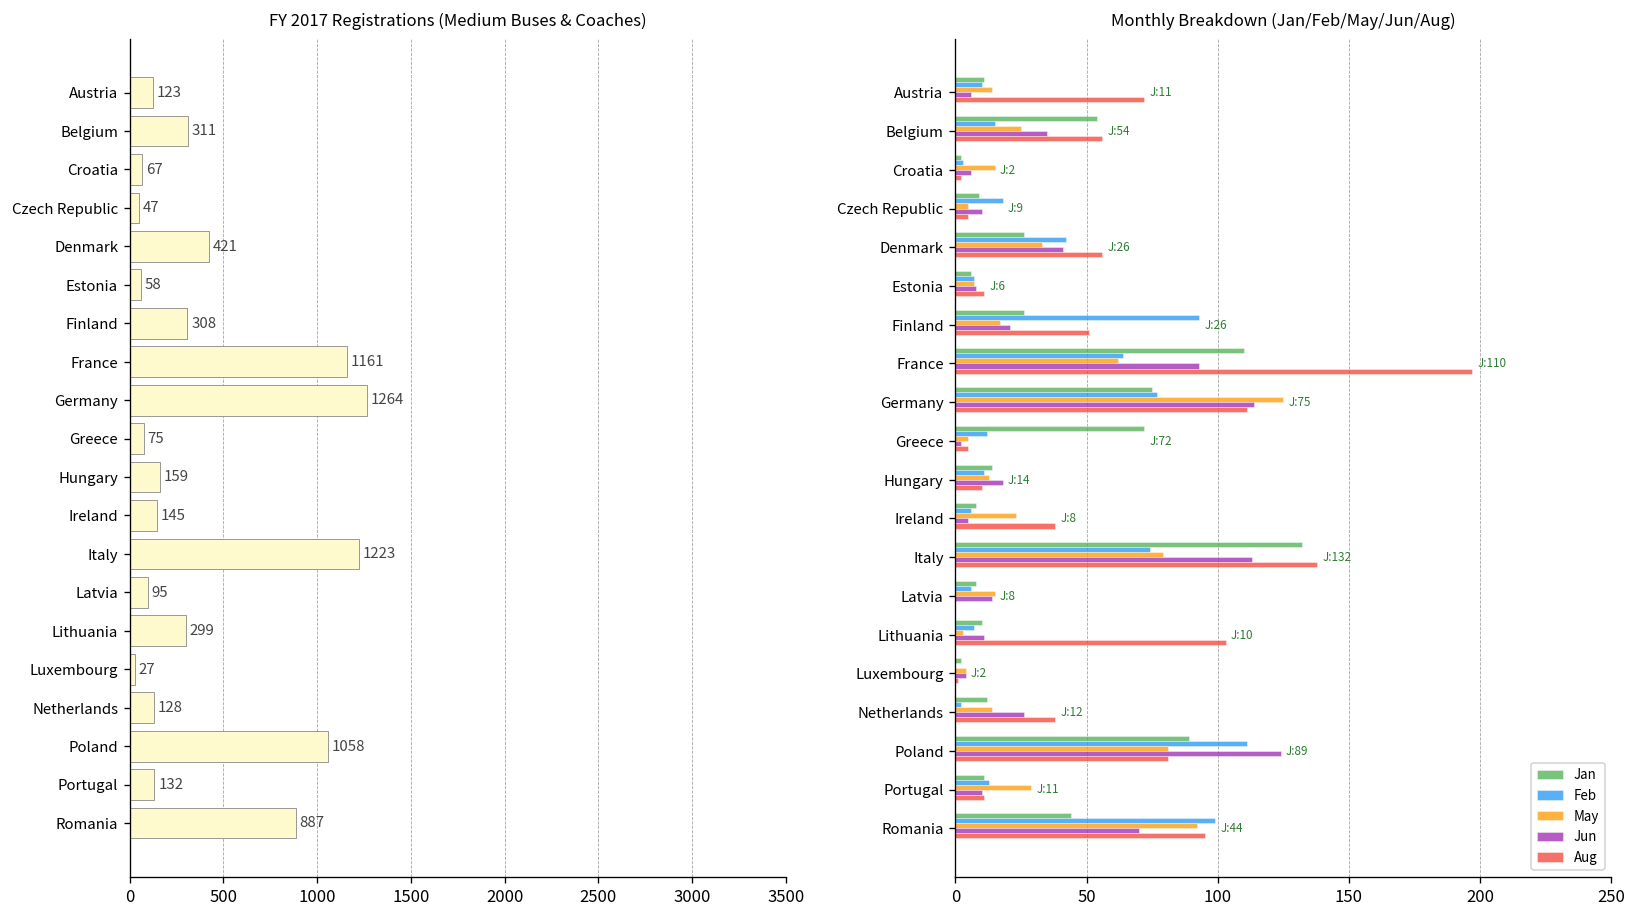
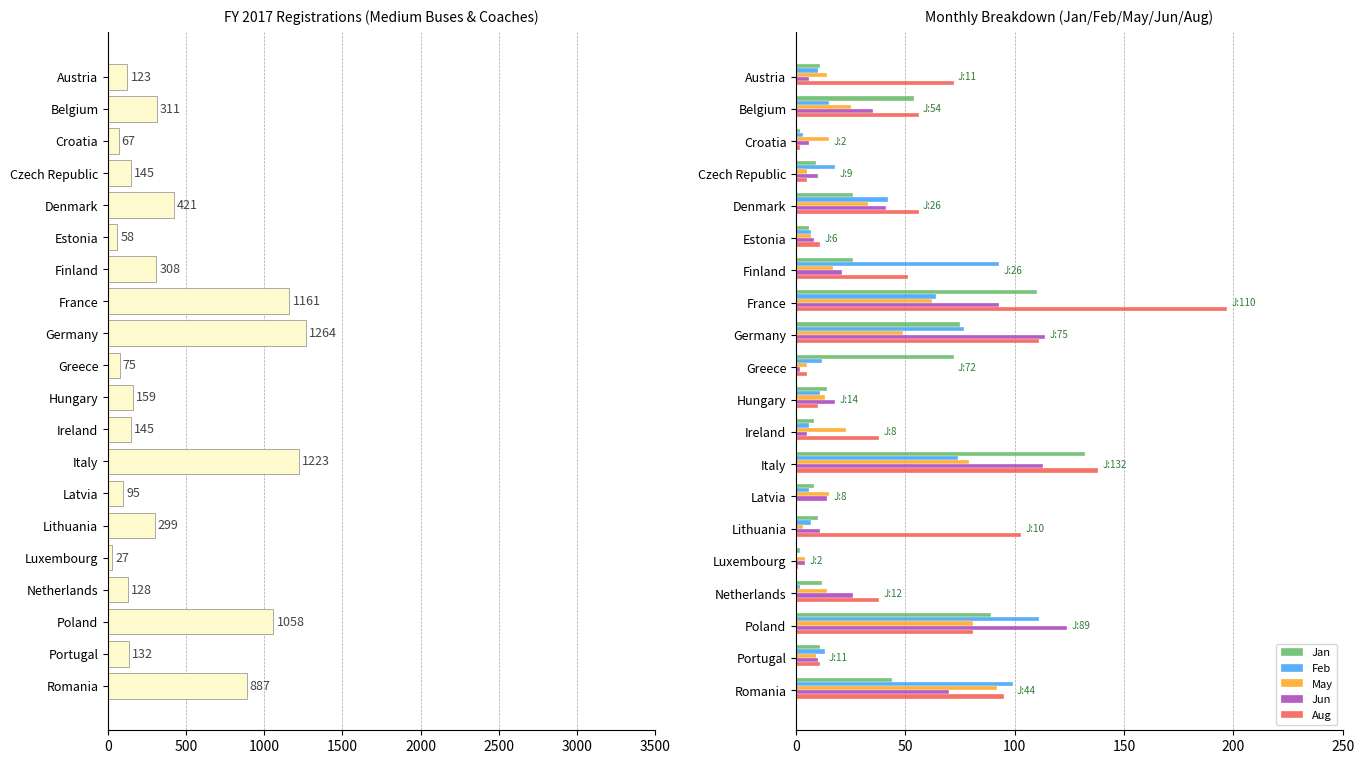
  {
    "FY 2017 Registrations (Medium Buses & Coaches)": {
      "Austria": 123,
      "Belgium": 311,
      "Croatia": 67,
-     "Czech Republic": 47,
+     "Czech Republic": 145,
      "Denmark": 421,
      "Estonia": 58,
      "Finland": 308,
      "France": 1161,
      "Germany": 1264,
      "Greece": 75,
      "Hungary": 159,
      "Ireland": 145,
      "Italy": 1223,
      "Latvia": 95,
      "Lithuania": 299,
      "Luxembourg": 27,
      "Netherlands": 128,
      "Poland": 1058,
      "Portugal": 132,
      "Romania": 887
    },
    "Monthly Breakdown (Jan/Feb/May/Jun/Aug)": {
      "Jan": {
        "Belgium": 54,
        "Czech Republic": 9,
        "Estonia": 6,
        "Greece": 72,
        "Hungary": 14,
        "Italy": 132,
        "Latvia": 8,
        "Luxembourg": 2
      },
      "Feb": {
        "Austria": 10,
        "Belgium": 15,
        "Croatia": 3,
        "Denmark": 42,
        "Estonia": 7,
        "France": 64,
        "Germany": 77,
        "Greece": 12,
        "Hungary": 11,
        "Ireland": 6,
        "Italy": 74,
        "Latvia": 6,
        "Lithuania": 7,
        "Luxembourg": 0,
        "Poland": 111,
        "Portugal": 13
      },
      "May": {
        "Austria": 14,
        "Belgium": 25,
        "Czech Republic": 5,
        "Denmark": 33,
        "Estonia": 7,
        "Finland": 17,
        "France": 62,
-       "Germany": 125,
+       "Germany": 49,
        "Greece": 5,
        "Hungary": 13,
        "Ireland": 23,
        "Italy": 79,
        "Lithuania": 3,
        "Netherlands": 14,
        "Poland": 81,
-       "Portugal": 29,
+       "Portugal": 9,
        "Romania": 92
      },
      "Jun": {
        "Austria": 6,
        "Belgium": 35,
        "Croatia": 6,
        "Czech Republic": 10,
        "Denmark": 41,
        "Estonia": 8,
        "Finland": 21,
        "France": 93,
        "Germany": 114,
        "Greece": 2,
        "Ireland": 5,
        "Italy": 113,
        "Latvia": 14,
        "Lithuania": 11,
        "Netherlands": 26,
        "Portugal": 10,
        "Romania": 70
      },
      "Aug": {
        "Czech Republic": 5,
        "Finland": 51,
        "Germany": 111,
        "Greece": 5,
        "Hungary": 10,
        "Latvia": 0,
        "Poland": 81,
        "Portugal": 11,
        "Romania": 95
      }
    }
  }
